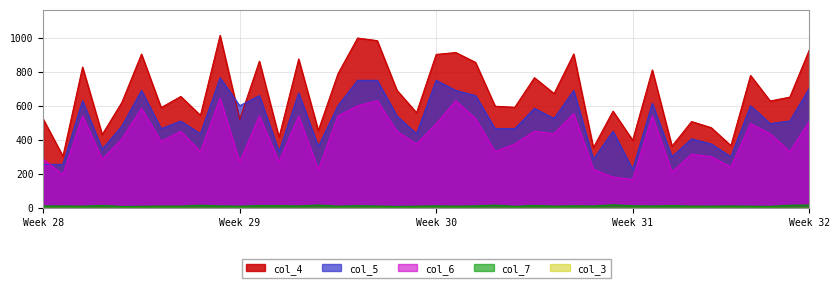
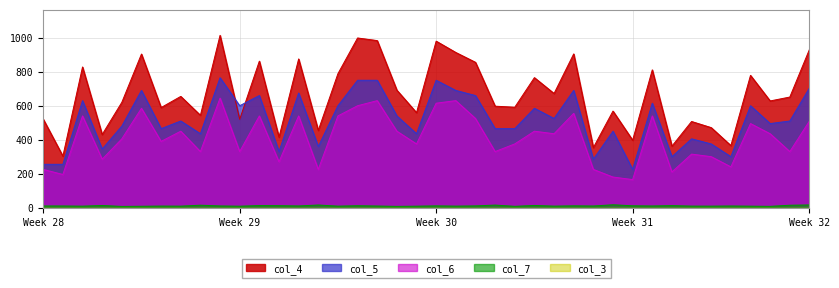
  {
    "col_4": {
      "Week 28": 520,
      "Week 29": 520,
-     "Week 30": 900,
+     "Week 30": 980,
      "Week 31": 400,
      "Week 32": 930
    },
    "col_5": {
      "Week 28": 260,
      "Week 29": 600,
      "Week 30": 750,
      "Week 31": 230,
      "Week 32": 710
    },
    "col_6": {
-     "Week 28": 290,
-     "Week 29": 270,
-     "Week 30": 500,
+     "Week 28": 230,
+     "Week 29": 330,
+     "Week 30": 620,
      "Week 31": 170,
      "Week 32": 510
    },
    "col_7": {
      "Week 32": 20
    },
    "col_3": {
      "Week 32": 0
    }
  }
